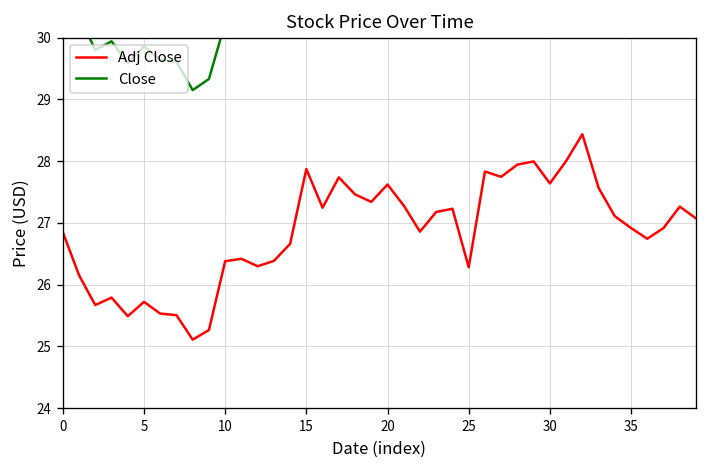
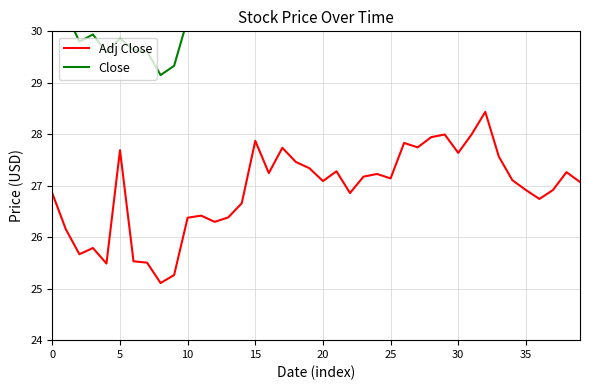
  {
    "Adj Close": {
      "0": 26.9,
-     "5": 25.7,
+     "5": 27.7,
      "10": 26.4,
      "15": 27.9,
-     "20": 27.6,
-     "25": 26.3,
+     "20": 27.1,
+     "25": 27.1,
      "30": 27.6,
      "35": 26.9
    }
  }
